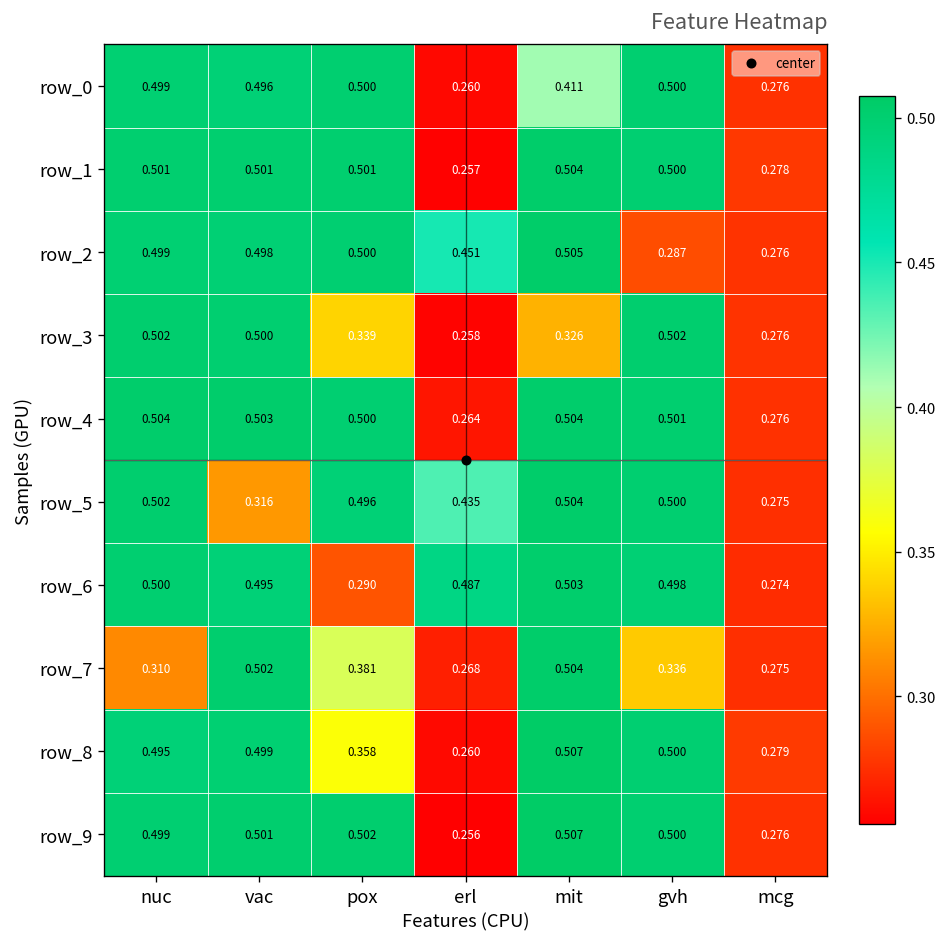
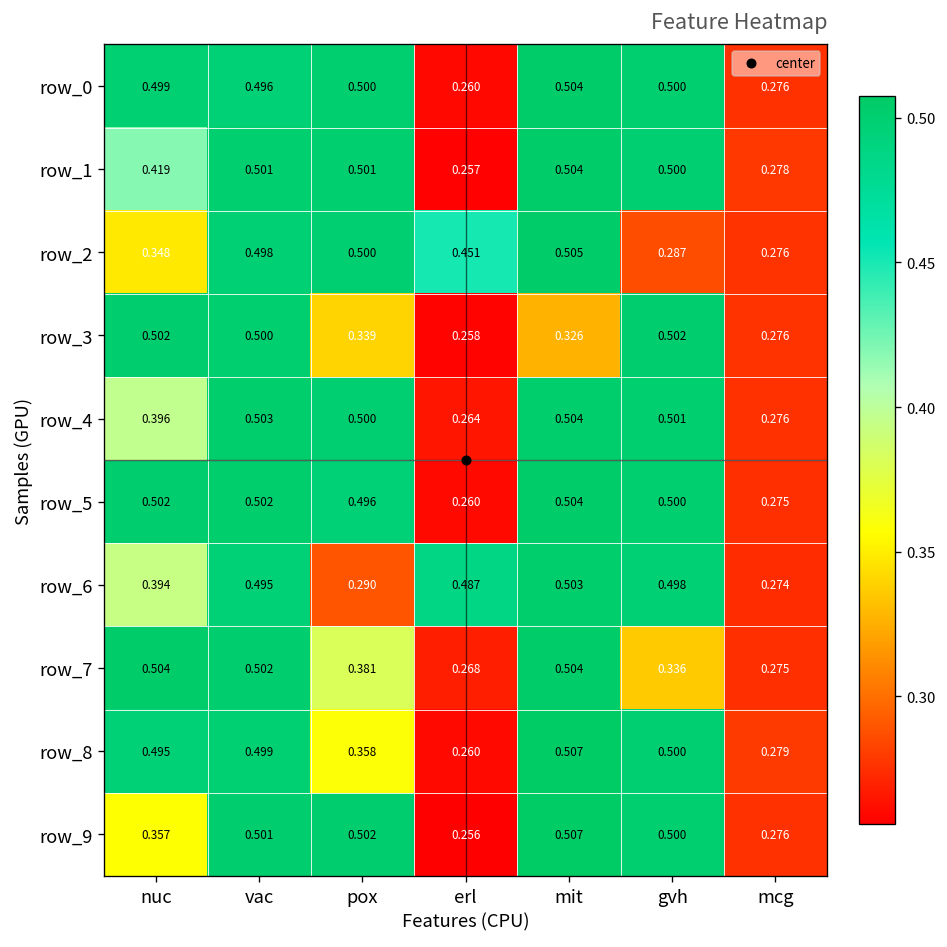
  {
    "row_0": {
      "nuc": 0.499,
      "vac": 0.496,
      "pox": 0.500,
      "erl": 0.260,
-     "mit": 0.411,
+     "mit": 0.504,
      "gvh": 0.500,
      "mcg": 0.276
    },
    "row_1": {
-     "nuc": 0.501,
+     "nuc": 0.419,
      "vac": 0.501,
      "pox": 0.501,
      "erl": 0.257,
      "mit": 0.504,
      "gvh": 0.500,
      "mcg": 0.278
    },
    "row_2": {
-     "nuc": 0.499,
+     "nuc": 0.348,
      "vac": 0.498,
      "pox": 0.500,
      "erl": 0.451,
      "mit": 0.505,
      "gvh": 0.287,
      "mcg": 0.276
    },
    "row_3": {
      "nuc": 0.502,
      "vac": 0.500,
      "pox": 0.339,
      "erl": 0.258,
      "mit": 0.326,
      "gvh": 0.502,
      "mcg": 0.276
    },
    "row_4": {
-     "nuc": 0.504,
+     "nuc": 0.396,
      "vac": 0.503,
      "pox": 0.500,
      "erl": 0.264,
      "mit": 0.504,
      "gvh": 0.501,
      "mcg": 0.276
    },
    "row_5": {
      "nuc": 0.502,
-     "vac": 0.316,
+     "vac": 0.502,
      "pox": 0.496,
-     "erl": 0.435,
+     "erl": 0.260,
      "mit": 0.504,
      "gvh": 0.500,
      "mcg": 0.275
    },
    "row_6": {
-     "nuc": 0.500,
+     "nuc": 0.394,
      "vac": 0.495,
      "pox": 0.290,
      "erl": 0.487,
      "mit": 0.503,
      "gvh": 0.498,
      "mcg": 0.274
    },
    "row_7": {
-     "nuc": 0.310,
+     "nuc": 0.504,
      "vac": 0.502,
      "pox": 0.381,
      "erl": 0.268,
      "mit": 0.504,
      "gvh": 0.336,
      "mcg": 0.275
    },
    "row_8": {
      "nuc": 0.495,
      "vac": 0.499,
      "pox": 0.358,
      "erl": 0.260,
      "mit": 0.507,
      "gvh": 0.500,
      "mcg": 0.279
    },
    "row_9": {
-     "nuc": 0.499,
+     "nuc": 0.357,
      "vac": 0.501,
      "pox": 0.502,
      "erl": 0.256,
      "mit": 0.507,
      "gvh": 0.500,
      "mcg": 0.276
    }
  }
